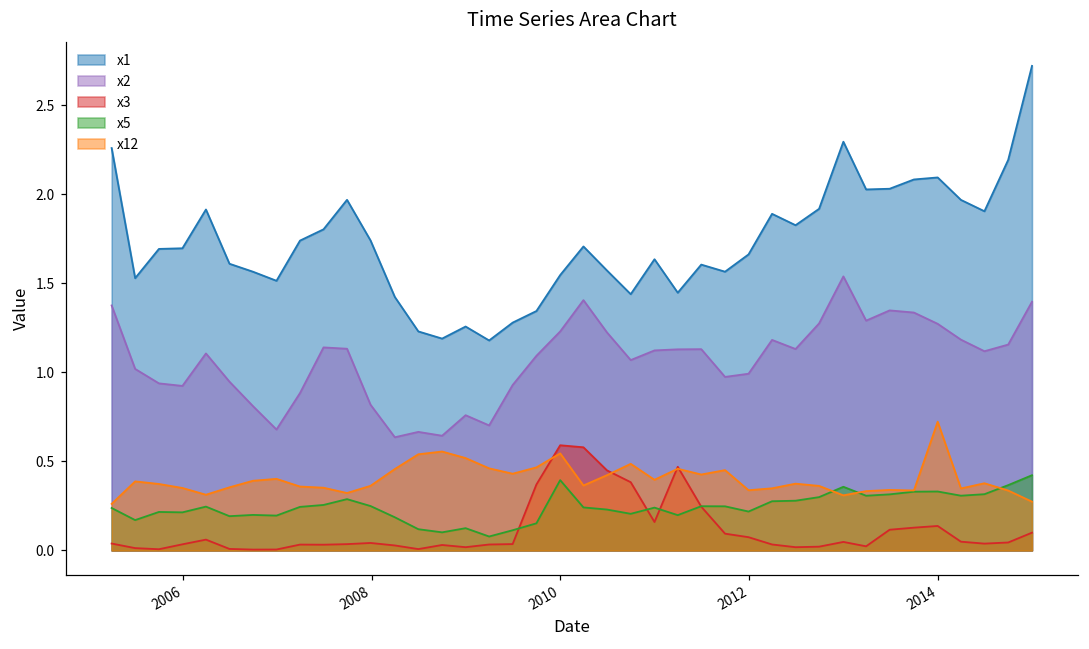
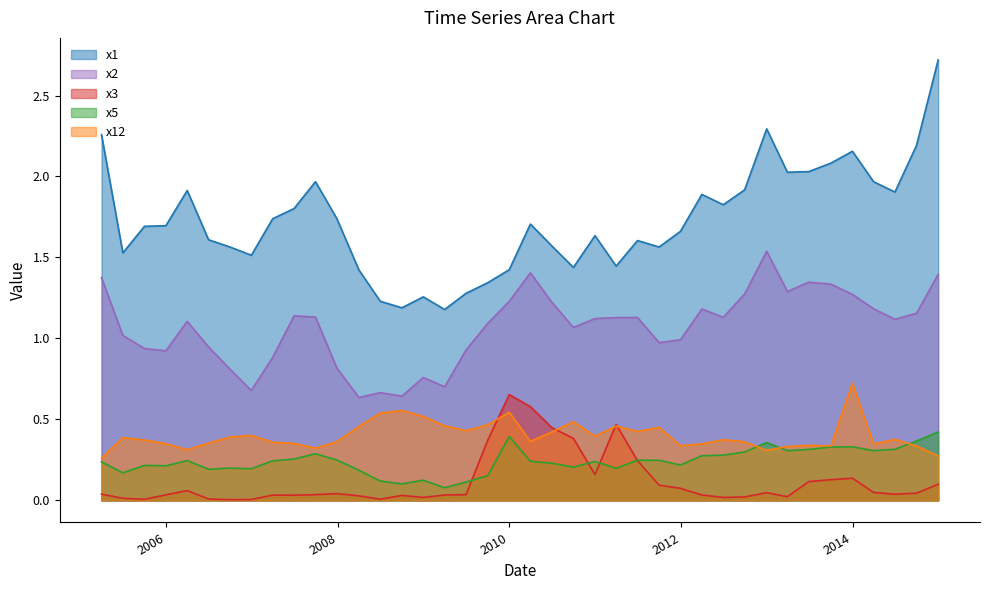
  {
    "x1": {
-     "2010": 1.55,
-     "2014": 2.09
+     "2010": 1.42,
+     "2014": 2.16
    },
    "x2": {
      "2010": 1.23,
      "2014": 1.27
    },
    "x3": {
-     "2010": 0.59,
+     "2010": 0.65,
      "2014": 0.14
    },
    "x5": {
      "2010": 0.39,
      "2014": 0.33
    },
    "x12": {
      "2010": 0.54,
      "2014": 0.72
    }
  }
